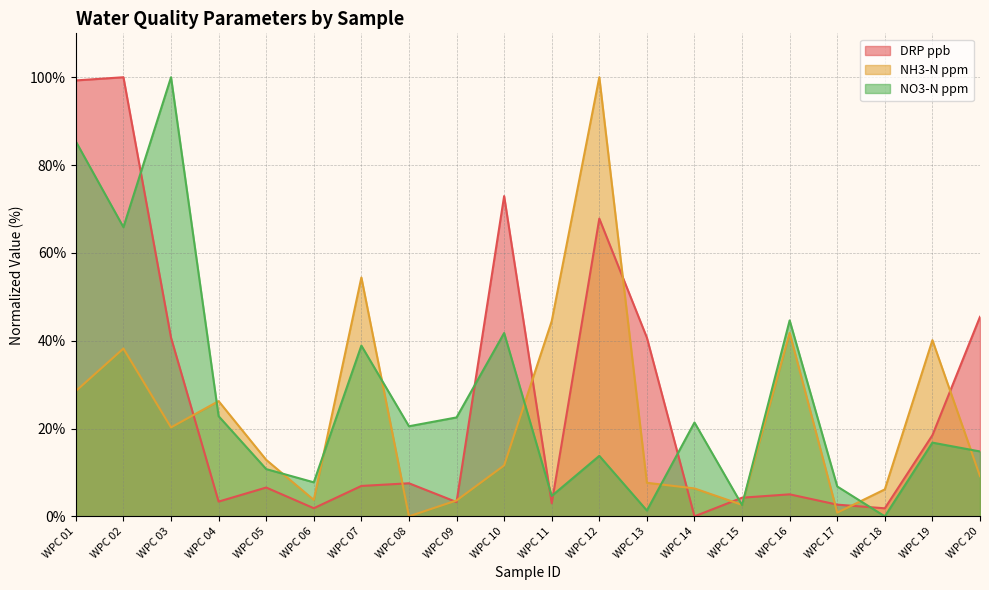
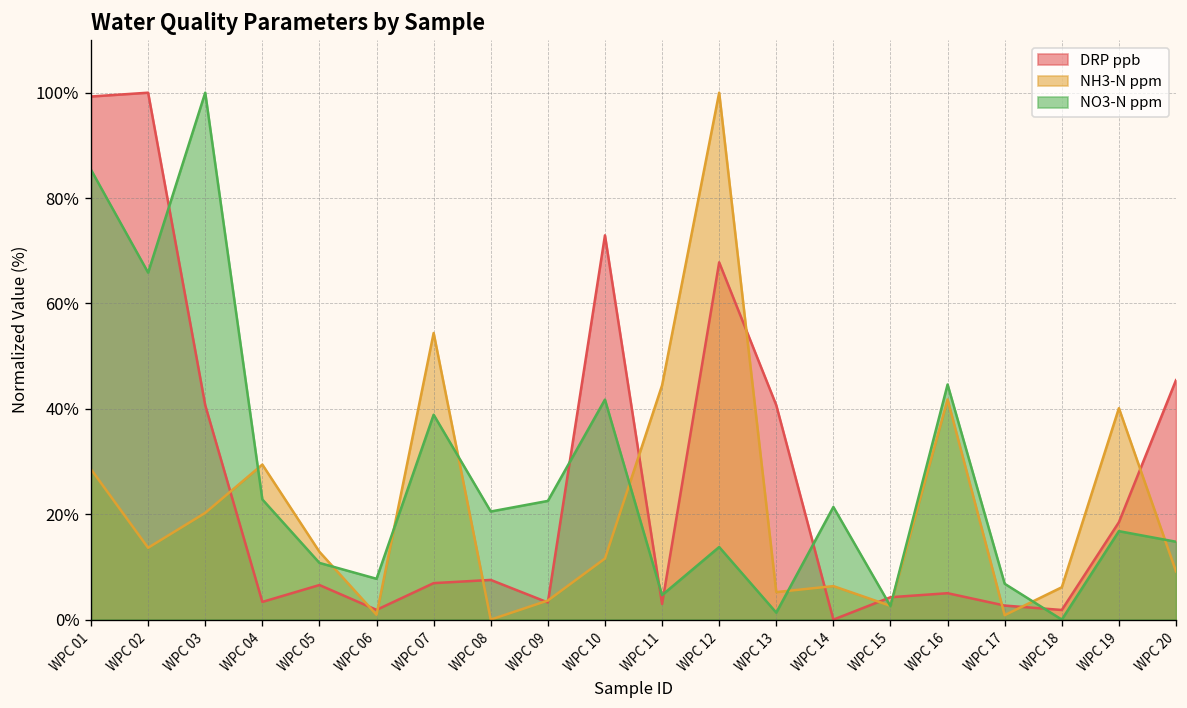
  {
    "DRP ppb": {
      "WPC 01": "99%",
      "WPC 02": "100%",
      "WPC 03": "41%",
      "WPC 04": "3%",
      "WPC 05": "7%",
      "WPC 06": "2%",
      "WPC 07": "7%",
      "WPC 08": "8%",
      "WPC 10": "73%",
      "WPC 11": "3%",
      "WPC 12": "68%",
      "WPC 13": "41%",
      "WPC 14": "0%",
      "WPC 15": "4%",
      "WPC 16": "5%",
      "WPC 17": "3%",
      "WPC 18": "2%",
      "WPC 19": "18%",
      "WPC 20": "45%"
    },
    "NH3-N ppm": {
      "WPC 01": "29%",
-     "WPC 02": "38%",
+     "WPC 02": "14%",
      "WPC 03": "20%",
-     "WPC 04": "26%",
+     "WPC 04": "29%",
      "WPC 05": "13%",
-     "WPC 06": "4%",
+     "WPC 06": "1%",
      "WPC 07": "54%",
      "WPC 08": "0%",
      "WPC 10": "12%",
      "WPC 11": "44%",
      "WPC 12": "100%",
-     "WPC 13": "8%",
+     "WPC 13": "5%",
      "WPC 14": "6%",
      "WPC 16": "42%",
      "WPC 17": "1%",
      "WPC 18": "6%",
      "WPC 19": "40%",
      "WPC 20": "9%"
    },
    "NO3-N ppm": {
      "WPC 01": "85%",
      "WPC 02": "66%",
      "WPC 03": "100%",
      "WPC 04": "23%",
      "WPC 05": "11%",
      "WPC 06": "8%",
      "WPC 07": "39%",
      "WPC 08": "21%",
      "WPC 09": "23%",
      "WPC 10": "42%",
      "WPC 11": "5%",
      "WPC 12": "14%",
      "WPC 13": "1%",
      "WPC 14": "21%",
      "WPC 16": "45%",
      "WPC 17": "7%",
      "WPC 18": "0%",
      "WPC 19": "17%",
      "WPC 20": "15%"
    }
  }
